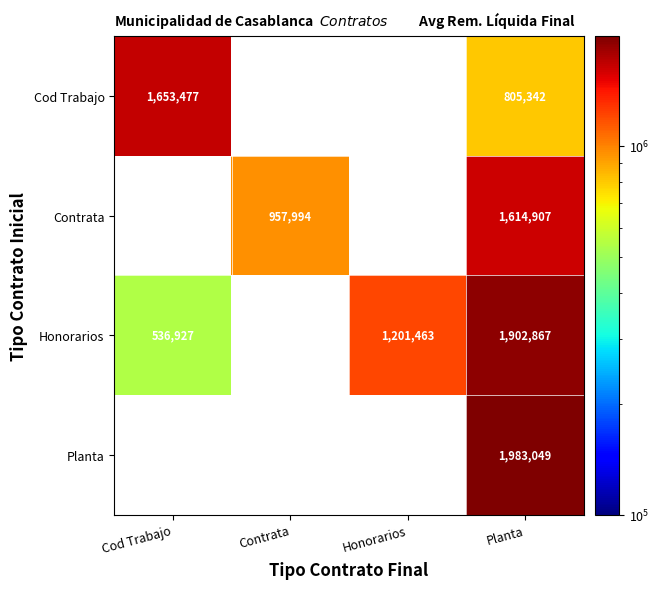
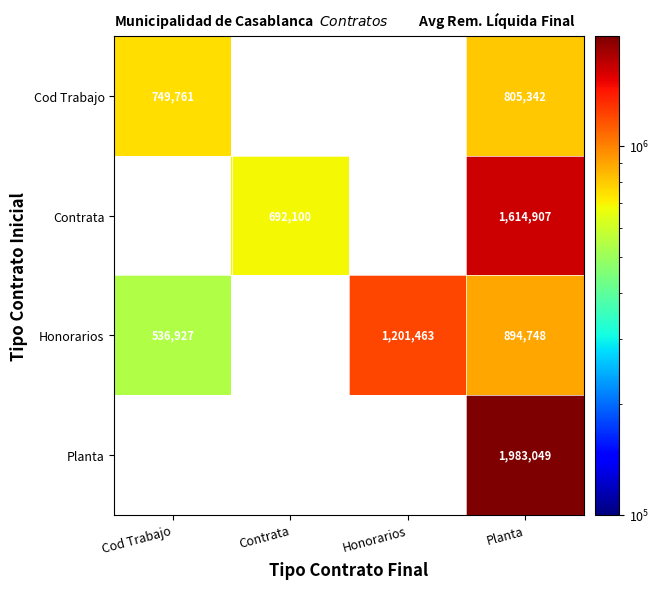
  {
    "Cod Trabajo": {
-     "Cod Trabajo": "1,653,477",
+     "Cod Trabajo": "749,761",
      "Planta": "805,342"
    },
    "Contrata": {
-     "Contrata": "957,994",
+     "Contrata": "692,100",
      "Planta": "1,614,907"
    },
    "Honorarios": {
      "Cod Trabajo": "536,927",
      "Honorarios": "1,201,463",
-     "Planta": "1,902,867"
+     "Planta": "894,748"
    },
    "Planta": {
      "Planta": "1,983,049"
    }
  }
